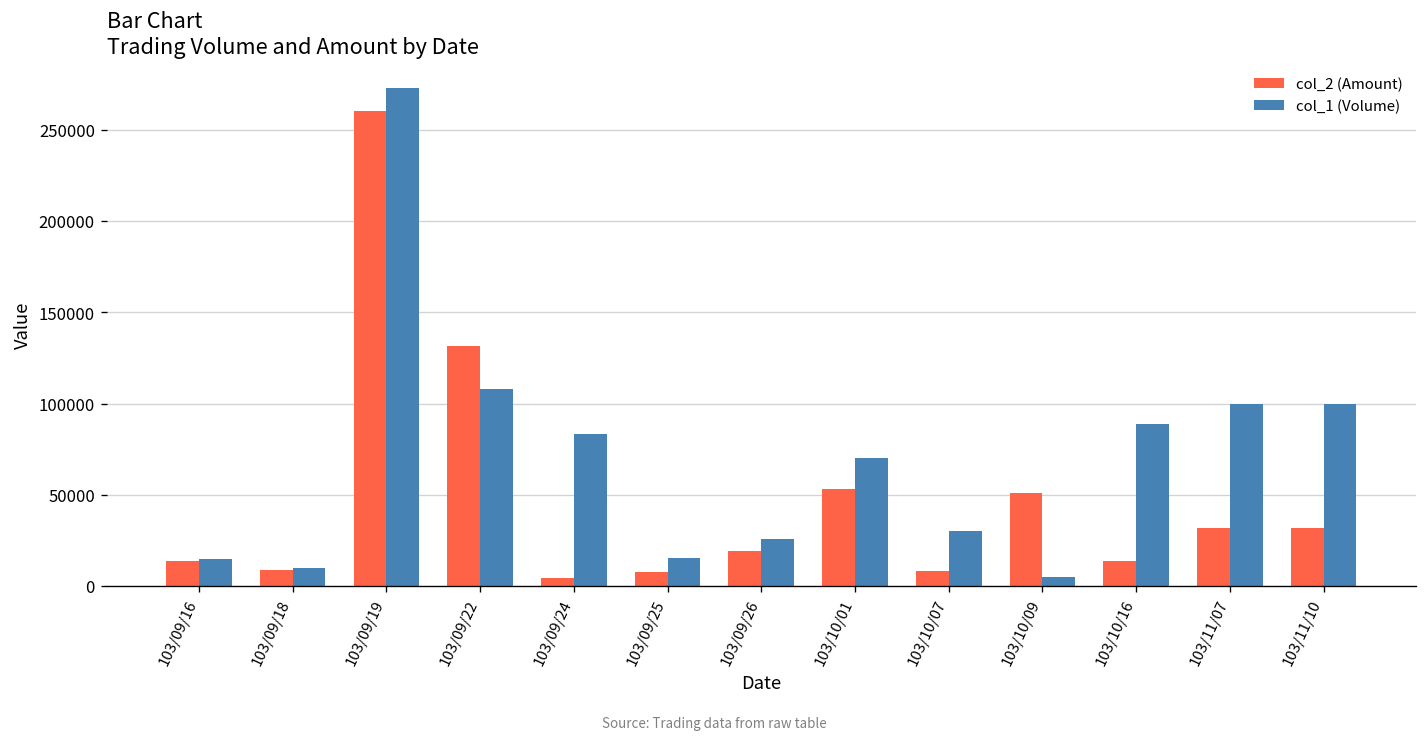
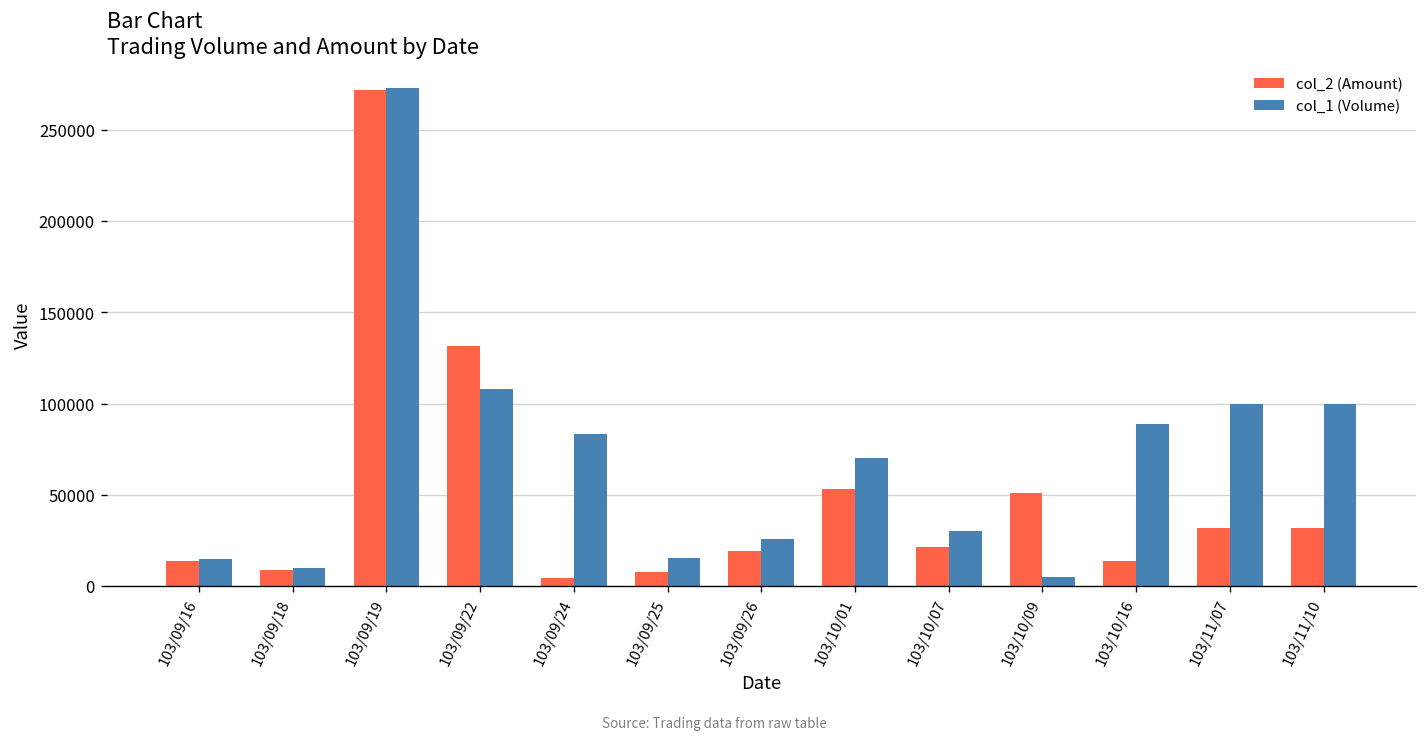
  {
    "col_2 (Amount)": {
      "103/09/16": 14000,
      "103/09/18": 9000,
-     "103/09/19": 260000,
+     "103/09/19": 272000,
      "103/09/22": 132000,
      "103/09/24": 4000,
      "103/09/25": 8000,
      "103/09/26": 19000,
      "103/10/01": 53000,
-     "103/10/07": 8000,
+     "103/10/07": 21000,
      "103/10/09": 51000,
      "103/10/16": 14000,
      "103/11/07": 32000,
      "103/11/10": 32000
    },
    "col_1 (Volume)": {
      "103/09/16": 15000,
      "103/09/18": 10000,
      "103/09/19": 273000,
      "103/09/22": 108000,
      "103/09/24": 83000,
      "103/09/25": 15000,
      "103/09/26": 26000,
      "103/10/01": 70000,
      "103/10/07": 30000,
      "103/10/09": 5000,
      "103/10/16": 89000,
      "103/11/07": 100000,
      "103/11/10": 100000
    }
  }
